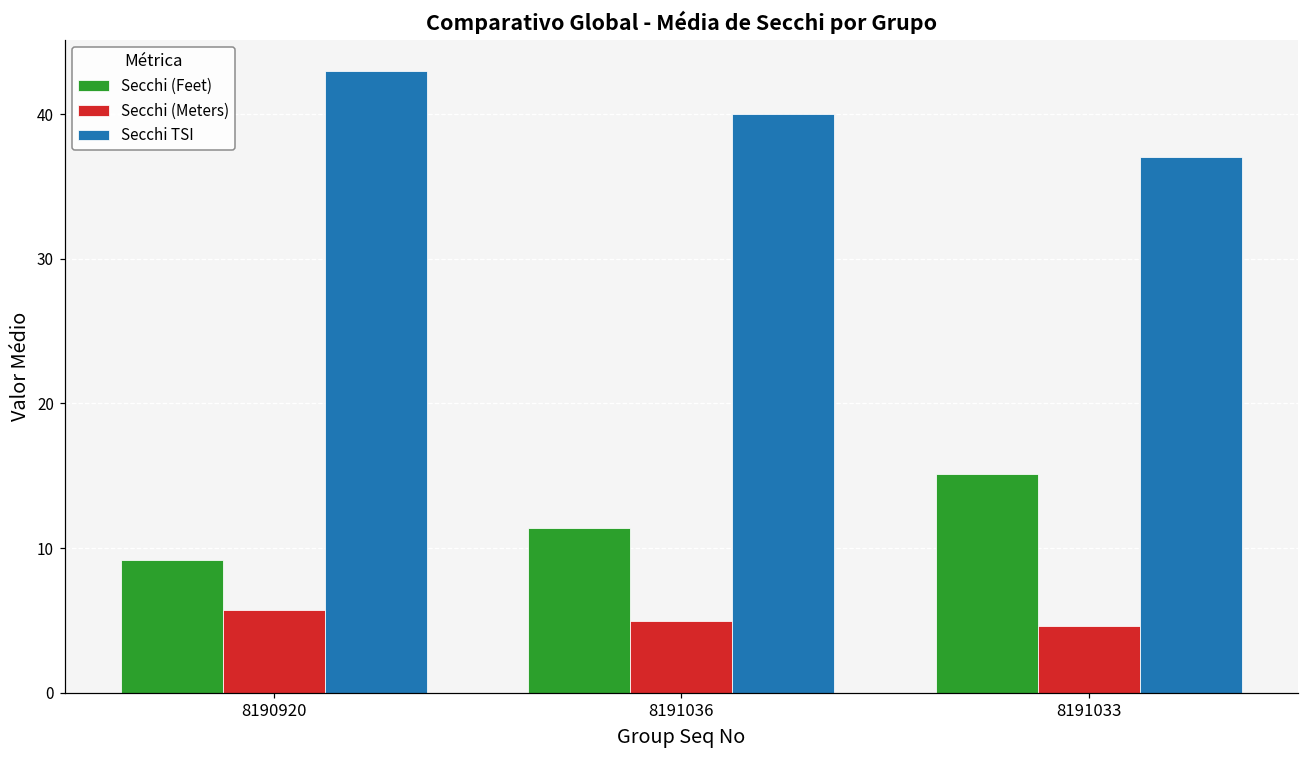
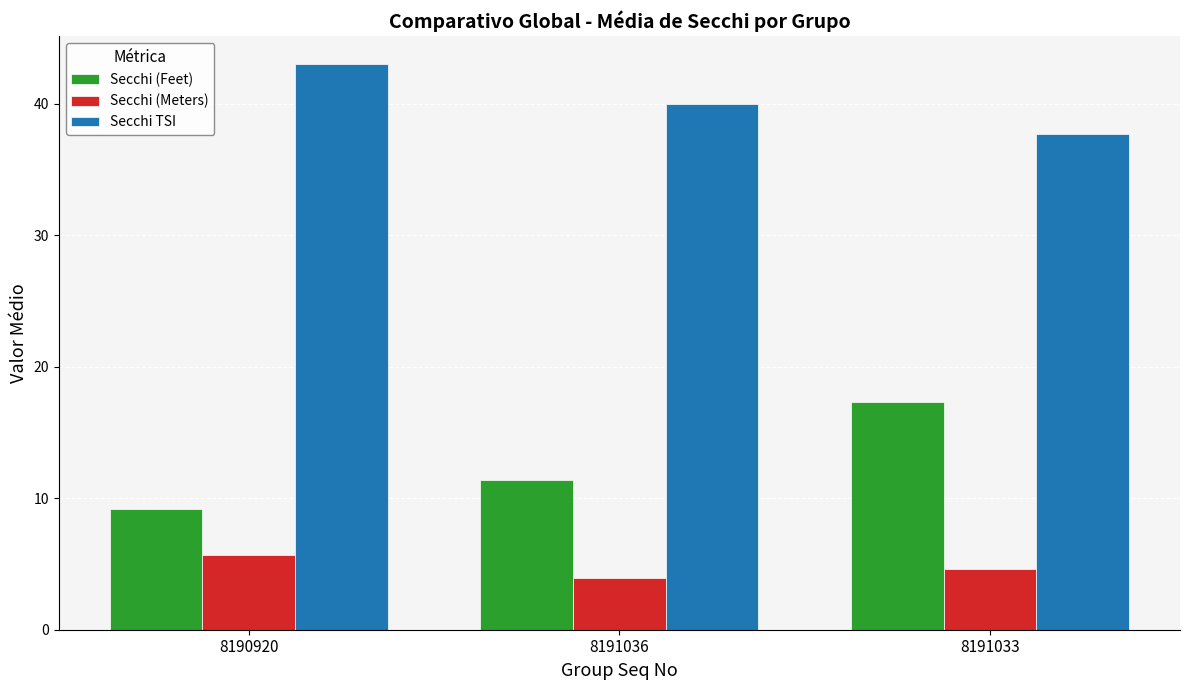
  {
    "Secchi (Feet)": {
      "8190920": 9.2,
      "8191036": 11.4,
-     "8191033": 15.1
+     "8191033": 17.3
    },
    "Secchi (Meters)": {
      "8190920": 5.7,
-     "8191036": 5.0,
+     "8191036": 4.0,
      "8191033": 4.6
    },
    "Secchi TSI": {
      "8190920": 43.0,
      "8191036": 40.0,
-     "8191033": 37.1
+     "8191033": 37.7
    }
  }
